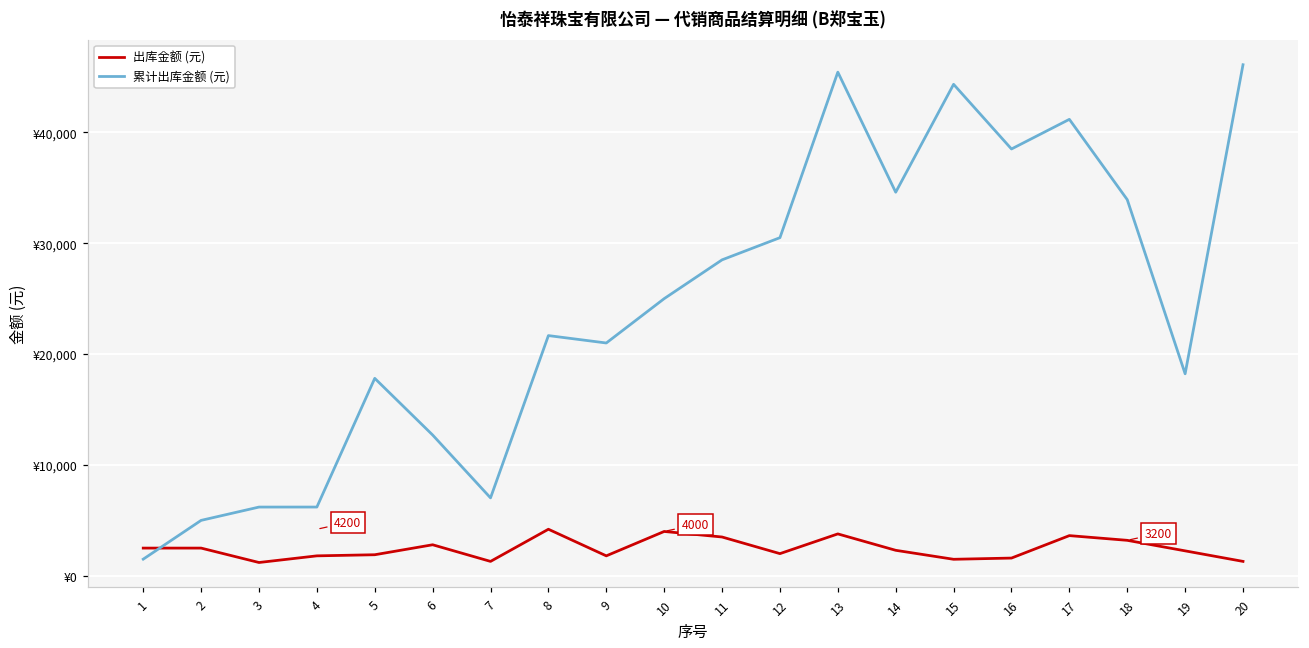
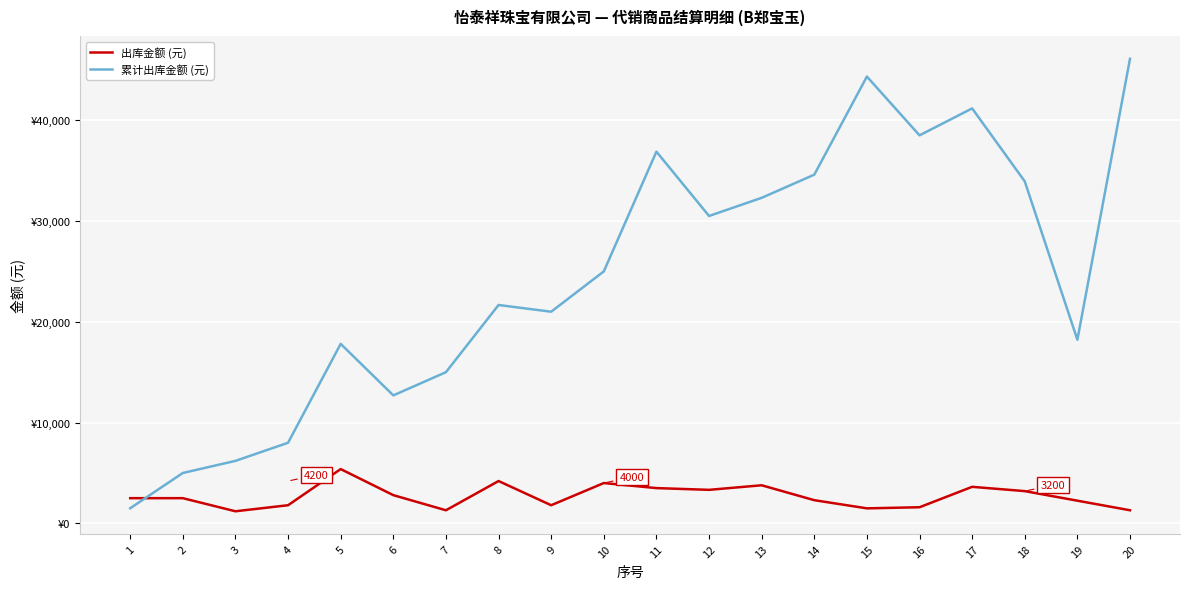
  {
    "出库金额 (元)": {
      "1": "¥2,500",
      "2": "¥2,500",
      "3": "¥1,200",
      "4": "¥1,800",
-     "5": "¥1,900",
+     "5": "¥5,400",
      "6": "¥2,800",
      "7": "¥1,300",
      "8": "¥4,200",
      "9": "¥1,800",
      "11": "¥3,500",
-     "12": "¥2,000",
+     "12": "¥3,300",
      "13": "¥3,800",
      "14": "¥2,300",
      "15": "¥1,500",
      "16": "¥1,600",
      "17": "¥3,600",
      "19": "¥2,300",
      "20": "¥1,300"
    },
    "累计出库金额 (元)": {
      "1": "¥1,500",
      "2": "¥5,000",
      "3": "¥6,200",
-     "4": "¥6,200",
+     "4": "¥8,000",
      "5": "¥17,800",
      "6": "¥12,700",
-     "7": "¥7,000",
+     "7": "¥15,000",
      "8": "¥21,700",
      "9": "¥21,000",
      "10": "¥25,000",
-     "11": "¥28,500",
+     "11": "¥36,900",
      "12": "¥30,500",
-     "13": "¥45,400",
+     "13": "¥32,300",
      "14": "¥34,600",
      "15": "¥44,300",
      "16": "¥38,500",
      "17": "¥41,200",
      "18": "¥33,900",
      "19": "¥18,200",
      "20": "¥46,100"
    }
  }
